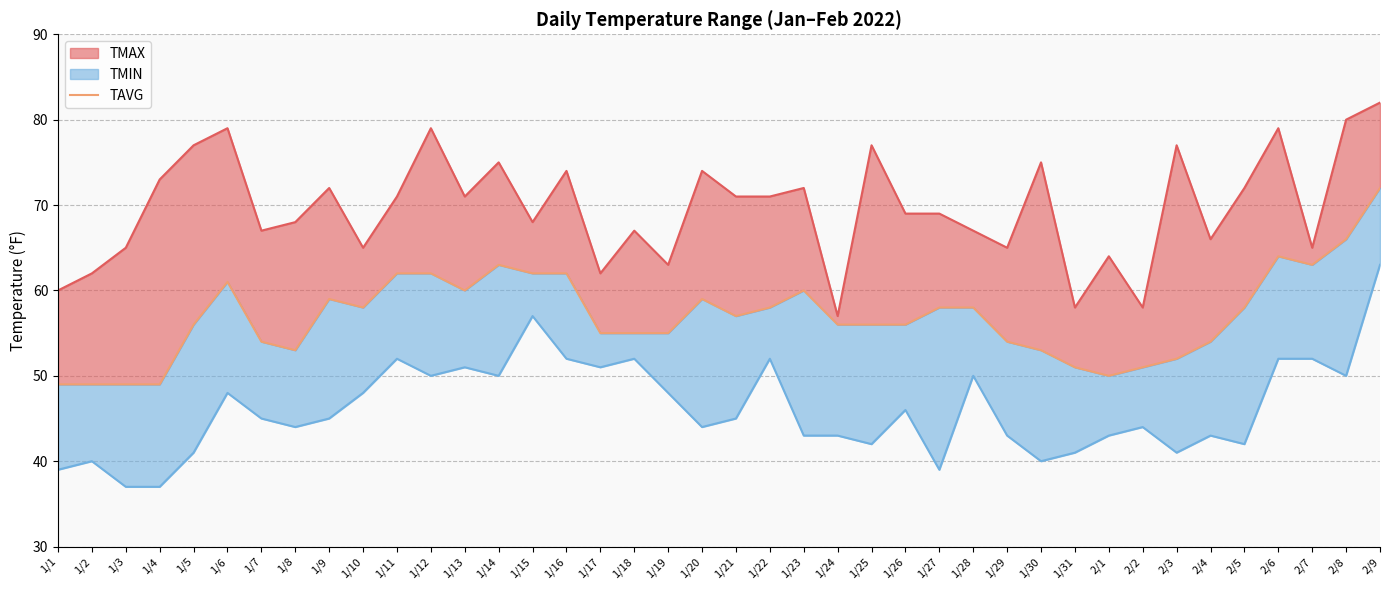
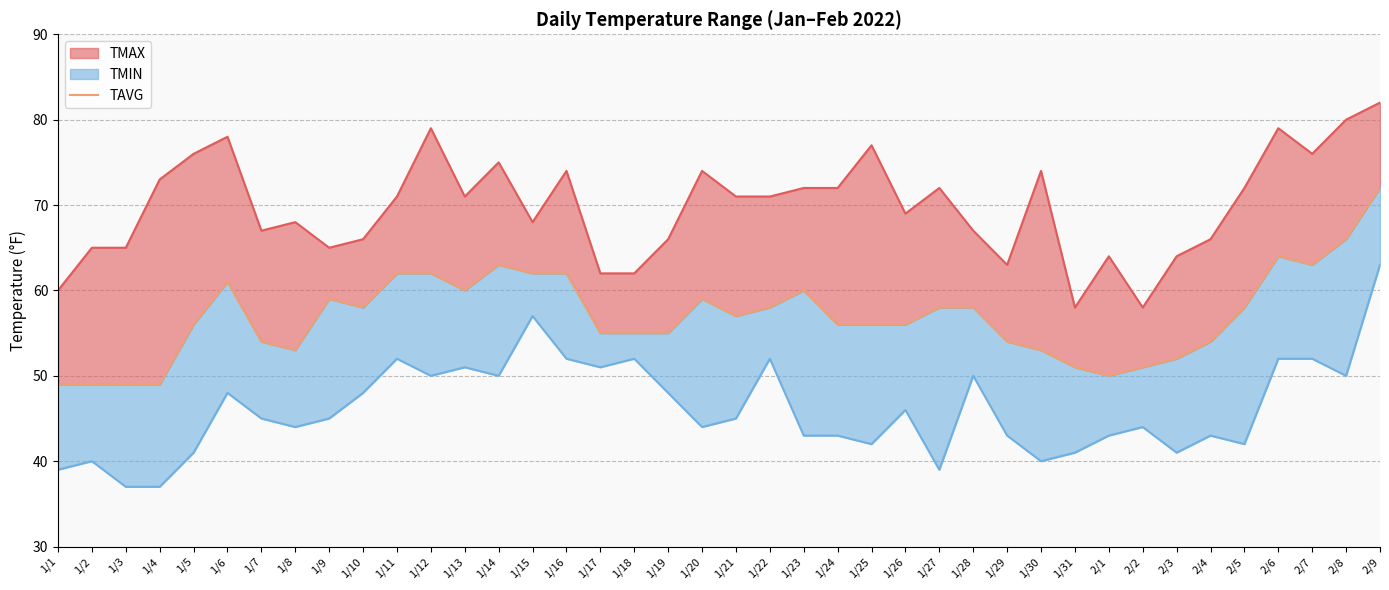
  {
    "TMAX": {
      "1/1": 60,
-     "1/2": 62,
+     "1/2": 65,
      "1/3": 65,
      "1/4": 73,
-     "1/5": 77,
-     "1/6": 79,
+     "1/5": 76,
+     "1/6": 78,
      "1/7": 67,
      "1/8": 68,
-     "1/9": 72,
-     "1/10": 65,
+     "1/9": 65,
+     "1/10": 66,
      "1/11": 71,
      "1/12": 79,
      "1/13": 71,
      "1/14": 75,
      "1/15": 68,
      "1/16": 74,
      "1/17": 62,
-     "1/18": 67,
-     "1/19": 63,
+     "1/18": 62,
+     "1/19": 66,
      "1/20": 74,
      "1/21": 71,
      "1/22": 71,
      "1/23": 72,
-     "1/24": 57,
+     "1/24": 72,
      "1/25": 77,
      "1/26": 69,
-     "1/27": 69,
+     "1/27": 72,
      "1/28": 67,
-     "1/29": 65,
-     "1/30": 75,
+     "1/29": 63,
+     "1/30": 74,
      "1/31": 58,
      "2/1": 64,
      "2/2": 58,
-     "2/3": 77,
+     "2/3": 64,
      "2/4": 66,
      "2/5": 72,
      "2/6": 79,
-     "2/7": 65,
+     "2/7": 76,
      "2/8": 80,
      "2/9": 82
    }
  }
